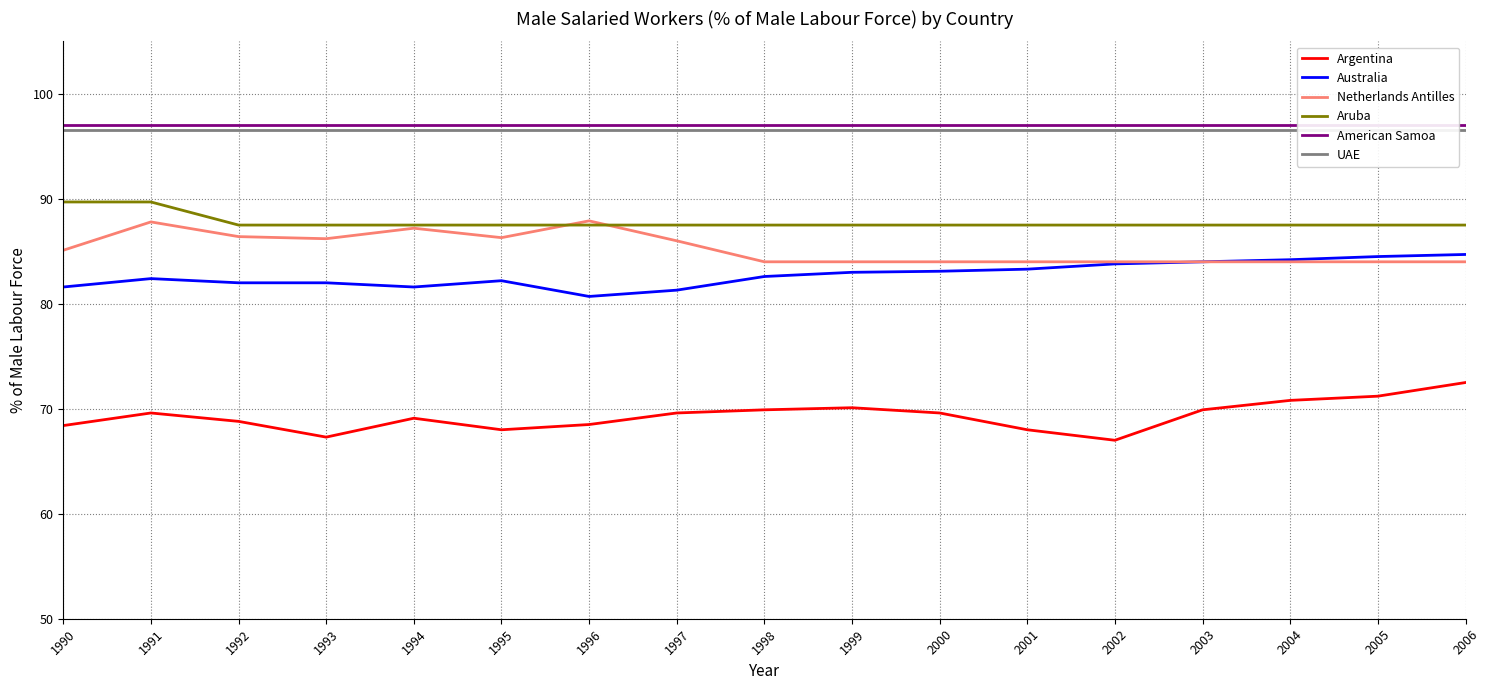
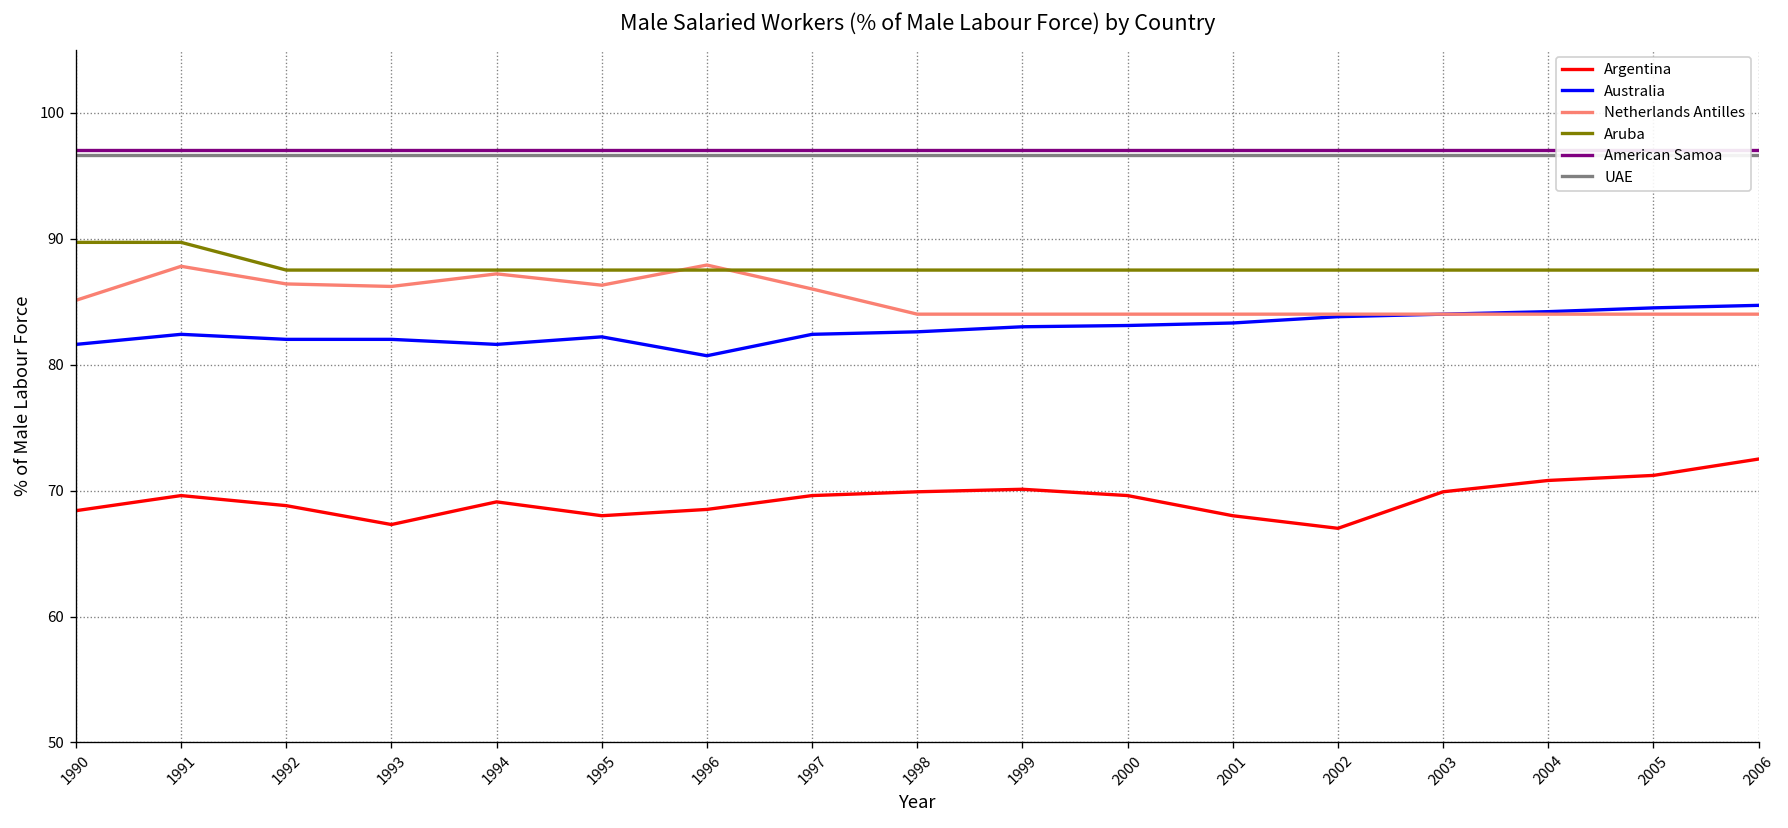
  {
    "Argentina": {
      "1990": 68.4,
      "1991": 69.6,
      "1992": 68.8,
      "1993": 67.3,
      "1994": 69.1,
      "1995": 68.0,
      "1996": 68.5,
      "1997": 69.6,
      "1998": 69.9,
      "1999": 70.1,
      "2000": 69.6,
      "2001": 68.0,
      "2002": 67.0,
      "2003": 69.9,
      "2004": 70.8,
      "2005": 71.2,
      "2006": 72.5
    },
    "Australia": {
      "1990": 81.6,
      "1991": 82.4,
      "1992": 82.0,
      "1993": 82.0,
      "1994": 81.6,
      "1995": 82.2,
      "1996": 80.7,
-     "1997": 81.3,
+     "1997": 82.4,
      "1998": 82.6,
      "1999": 83.0,
      "2000": 83.1,
      "2001": 83.3,
      "2005": 84.5,
      "2006": 84.7
    },
    "Netherlands Antilles": {
      "1990": 85.1,
      "1991": 87.8,
      "1992": 86.4,
      "1993": 86.2,
      "1994": 87.2,
      "1995": 86.3,
      "1996": 87.9,
      "1997": 86.0,
      "1998": 84.0,
      "1999": 84.0,
      "2000": 84.0,
      "2001": 84.0,
      "2005": 84.0,
      "2006": 84.0
    },
    "Aruba": {
      "1990": 89.7,
      "1991": 89.7,
      "1992": 87.5,
      "1993": 87.5,
      "1994": 87.5,
      "1995": 87.5,
      "1996": 87.5,
      "1997": 87.5,
      "1998": 87.5,
      "1999": 87.5,
      "2000": 87.5,
      "2001": 87.5,
      "2002": 87.5,
      "2003": 87.5,
      "2004": 87.5,
      "2005": 87.5,
      "2006": 87.5
    },
    "American Samoa": {
      "1990": 97.0,
      "1991": 97.0,
      "1992": 97.0,
      "1993": 97.0,
      "1994": 97.0,
      "1995": 97.0,
      "1996": 97.0,
      "1997": 97.0,
      "1998": 97.0,
      "1999": 97.0,
      "2000": 97.0,
      "2001": 97.0,
      "2002": 97.0,
      "2003": 97.0,
      "2004": 97.0,
      "2006": 97.0
    },
    "UAE": {
      "1990": 96.6,
      "1991": 96.6,
      "1992": 96.6,
      "1993": 96.6,
      "1994": 96.6,
      "1995": 96.6,
      "1996": 96.6,
      "1997": 96.6,
      "1998": 96.6,
      "1999": 96.6,
      "2000": 96.6,
      "2001": 96.6,
      "2002": 96.6,
      "2003": 96.6,
      "2004": 96.6,
      "2006": 96.6
    }
  }
